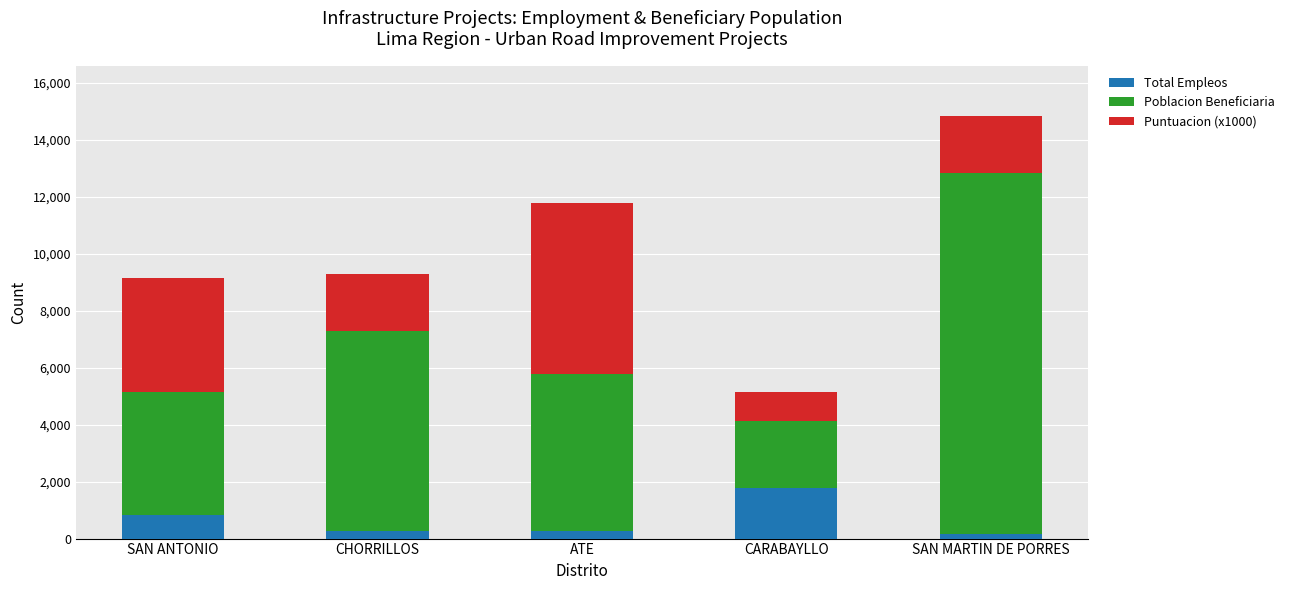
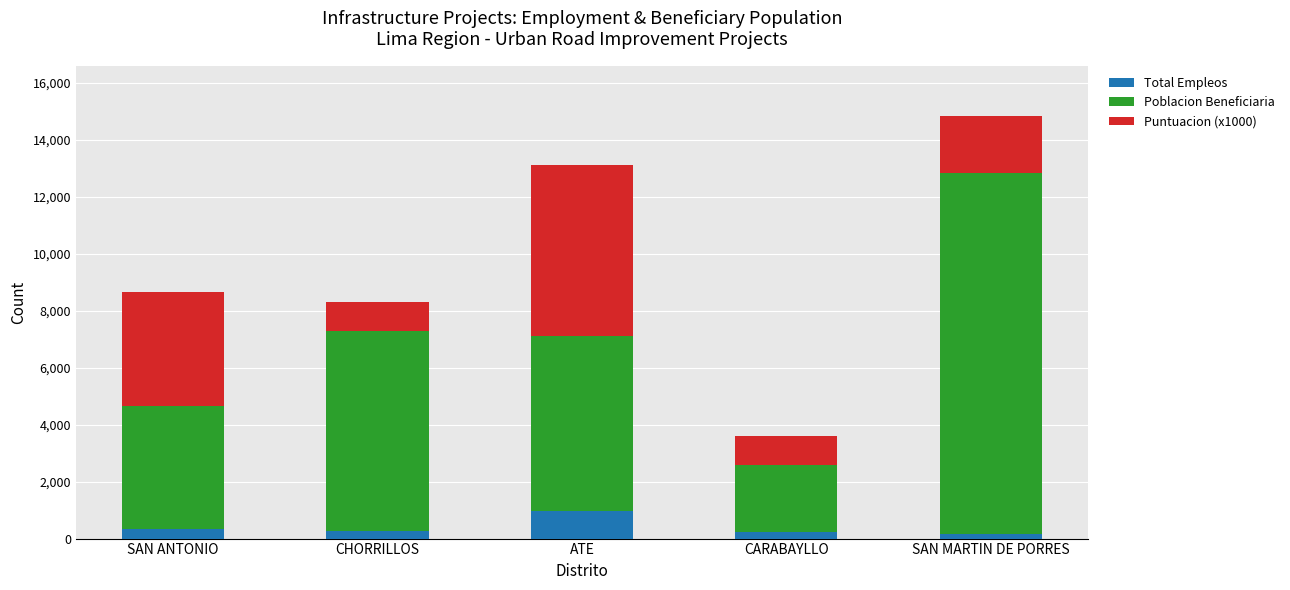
  {
    "Total Empleos": {
-     "SAN ANTONIO": "800",
+     "SAN ANTONIO": "300",
      "CHORRILLOS": "300",
-     "ATE": "300",
-     "CARABAYLLO": "1,800",
+     "ATE": "1,000",
+     "CARABAYLLO": "200",
      "SAN MARTIN DE PORRES": "200"
    },
    "Poblacion Beneficiaria": {
      "SAN ANTONIO": "4,300",
      "CHORRILLOS": "7,000",
-     "ATE": "5,500",
+     "ATE": "6,200",
      "CARABAYLLO": "2,400",
      "SAN MARTIN DE PORRES": "12,700"
    },
    "Puntuacion (x1000)": {
      "SAN ANTONIO": "4,000",
-     "CHORRILLOS": "2,000",
+     "CHORRILLOS": "1,000",
      "ATE": "6,000",
      "CARABAYLLO": "1,000",
      "SAN MARTIN DE PORRES": "2,000"
    }
  }
